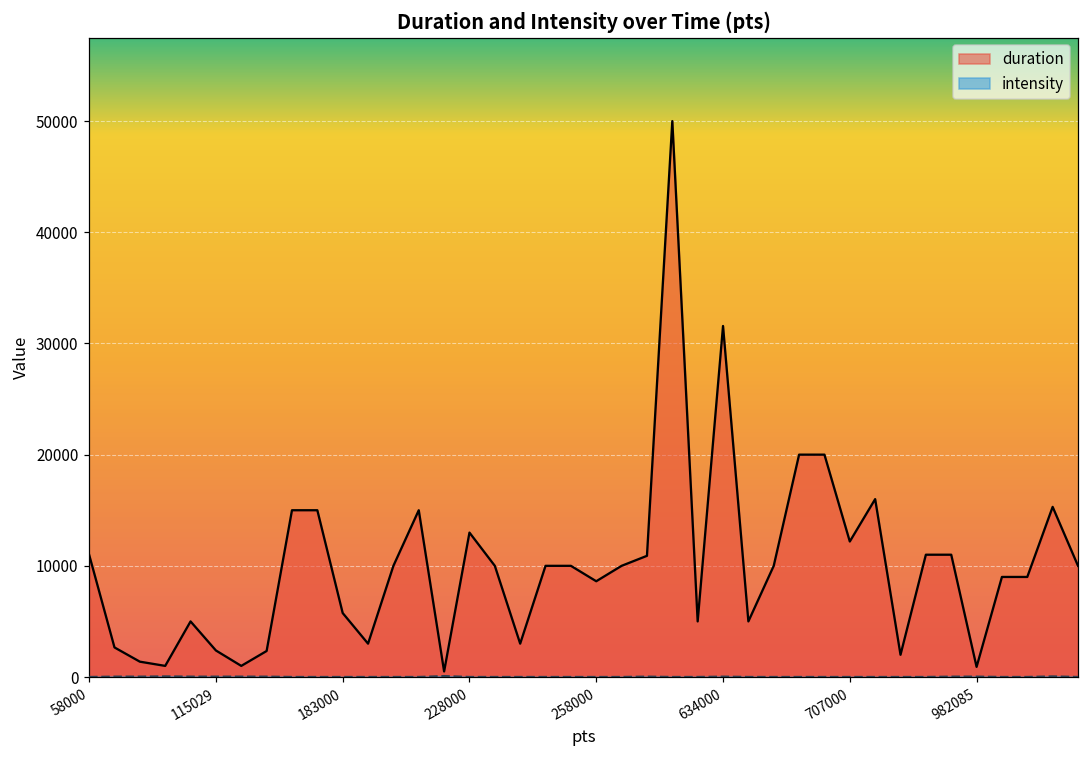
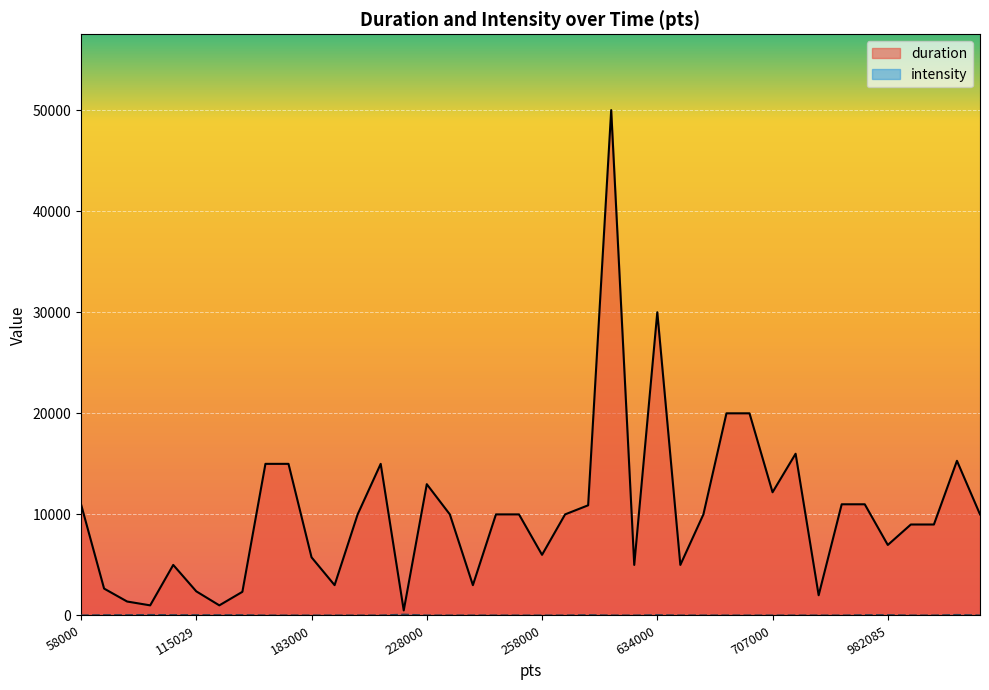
  {
    "duration": {
      "58000": 11000,
      "115029": 2400,
      "183000": 5800,
      "228000": 13000,
-     "258000": 8600,
-     "634000": 31600,
+     "258000": 6000,
+     "634000": 30000,
      "707000": 12200,
-     "982085": 900
+     "982085": 7000
    },
    "intensity": {
      "58000": 0,
      "115029": 0,
      "183000": 0,
      "228000": 0,
      "258000": 0,
      "634000": 0,
      "707000": 0,
      "982085": 0
    }
  }
